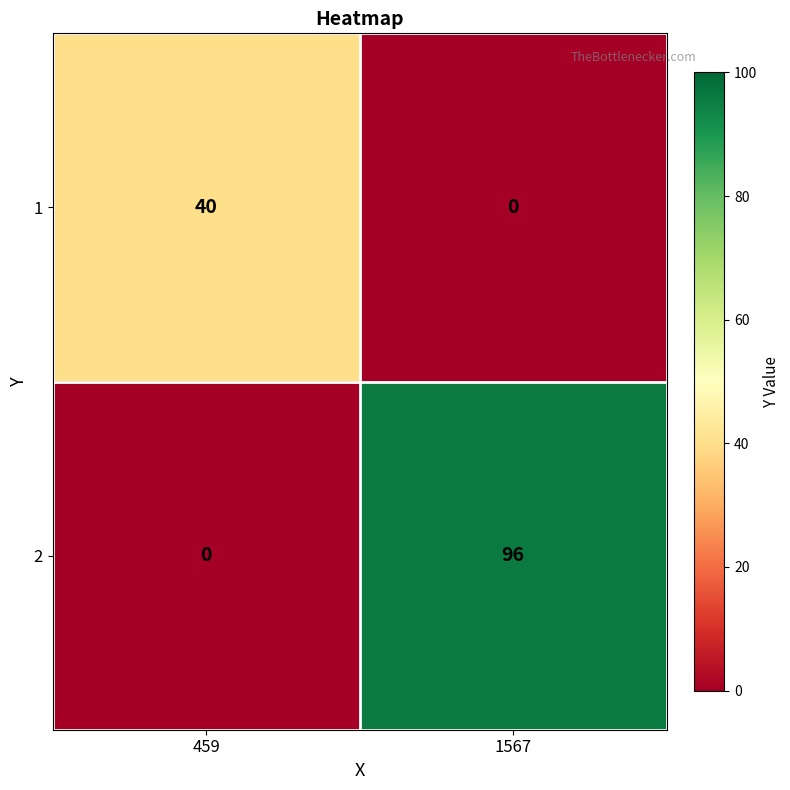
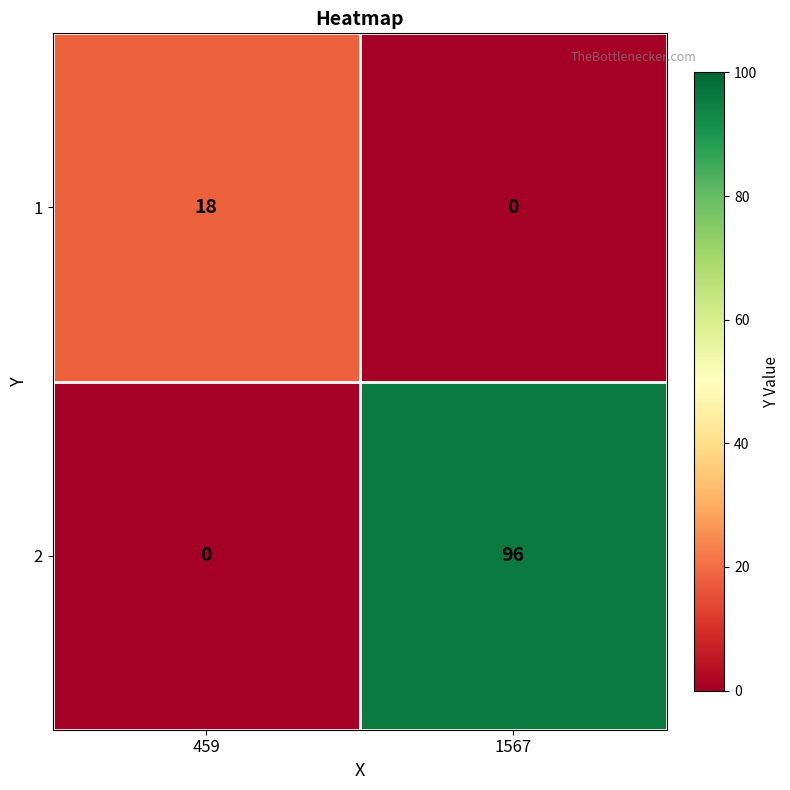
  {
    "1": {
-     "459": 40,
+     "459": 18,
      "1567": 0
    },
    "2": {
      "459": 0,
      "1567": 96
    }
  }
